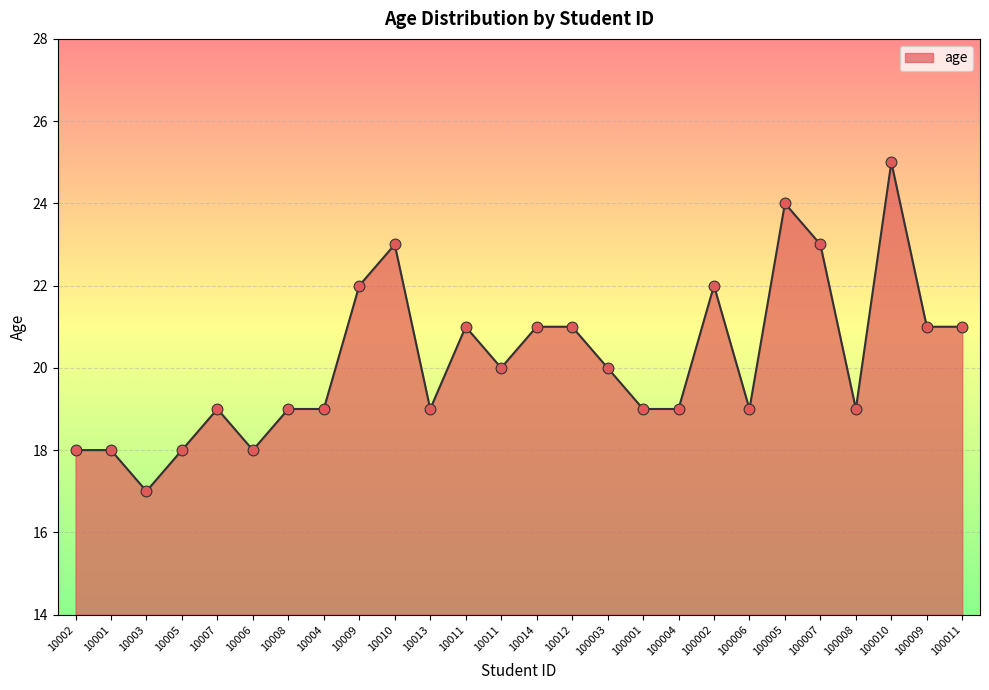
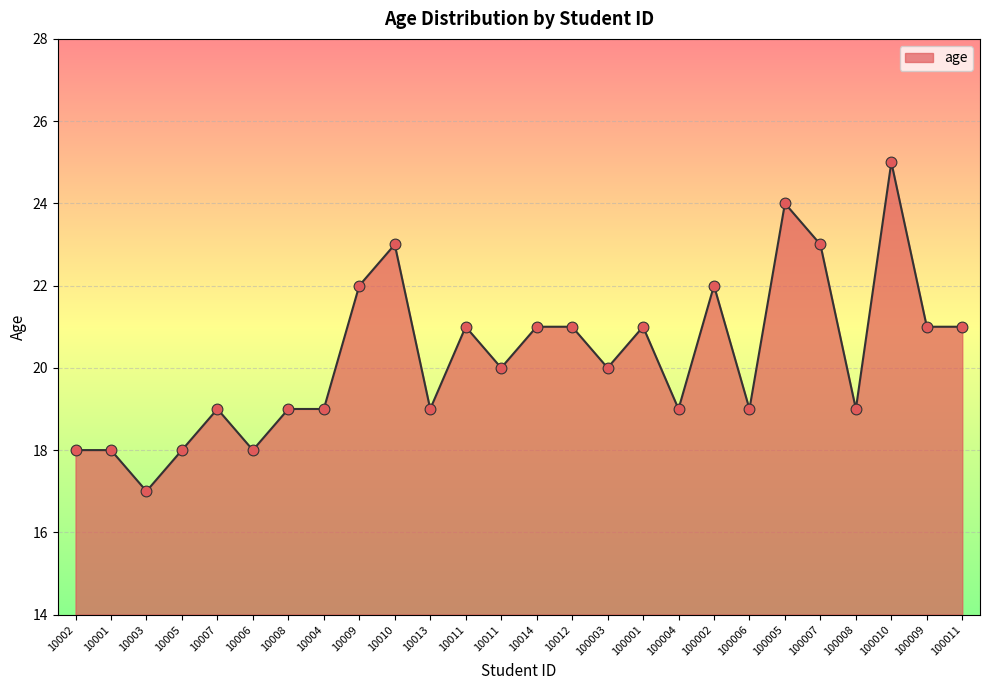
  {
    "10002": 18,
    "10001": 18,
    "10003": 17,
    "10005": 18,
    "10007": 19,
    "10006": 18,
    "10008": 19,
    "10004": 19,
    "10009": 22,
    "10010": 23,
    "10013": 19,
    "10014": 21,
    "10012": 21,
    "100003": 20,
-   "100001": 19,
+   "100001": 21,
    "100004": 19,
    "100002": 22,
    "100006": 19,
    "100005": 24,
    "100007": 23,
    "100008": 19,
    "100010": 25,
    "100009": 21,
    "100011": 21
  }
